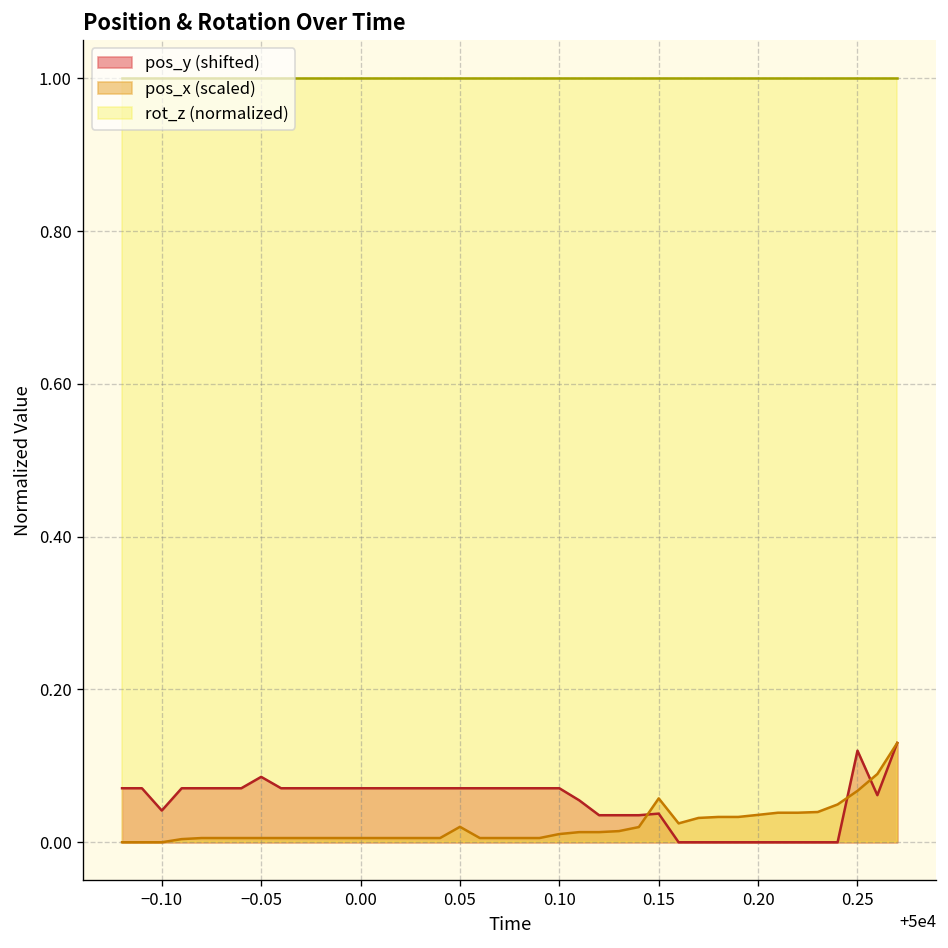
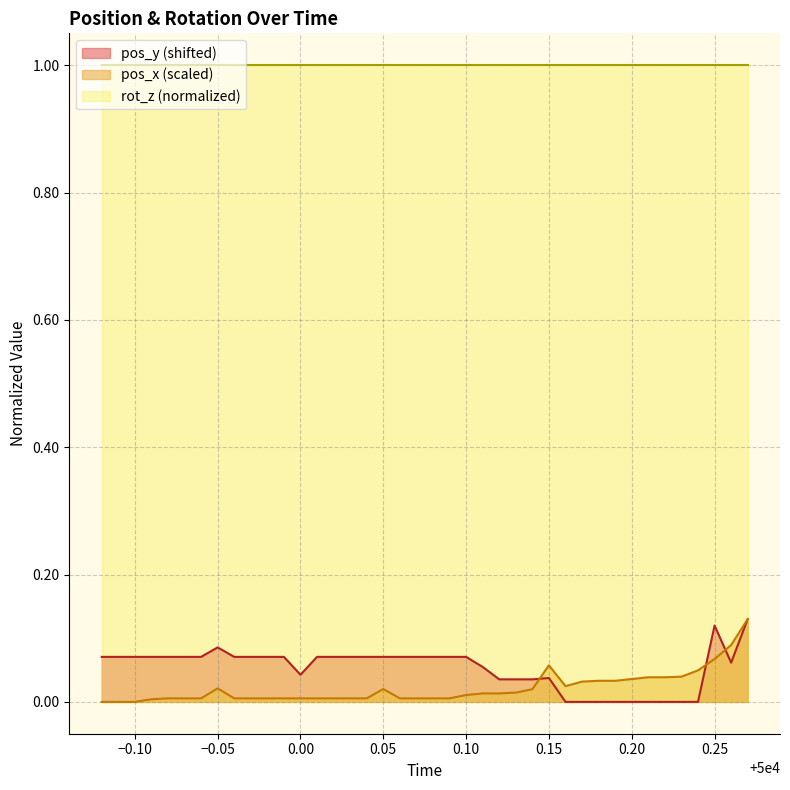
  {
    "pos_y (shifted)": {
-     "−0.10": 0.04,
+     "−0.10": 0.07,
      "−0.05": 0.09,
-     "0.00": 0.07,
+     "0.00": 0.04,
      "0.05": 0.07,
      "0.10": 0.07,
      "0.15": 0.04,
      "0.20": 0.00,
      "0.25": 0.12
    },
    "pos_x (scaled)": {
      "−0.10": 0.00,
-     "−0.05": 0.01,
+     "−0.05": 0.02,
      "0.00": 0.01,
      "0.05": 0.02,
      "0.10": 0.01,
      "0.15": 0.06,
      "0.20": 0.04,
      "0.25": 0.07
    },
    "rot_z (normalized)": {
      "0.00": 1.00,
      "0.05": 1.00,
      "0.10": 1.00,
      "0.15": 1.00,
      "0.20": 1.00,
      "0.25": 1.00
    }
  }
